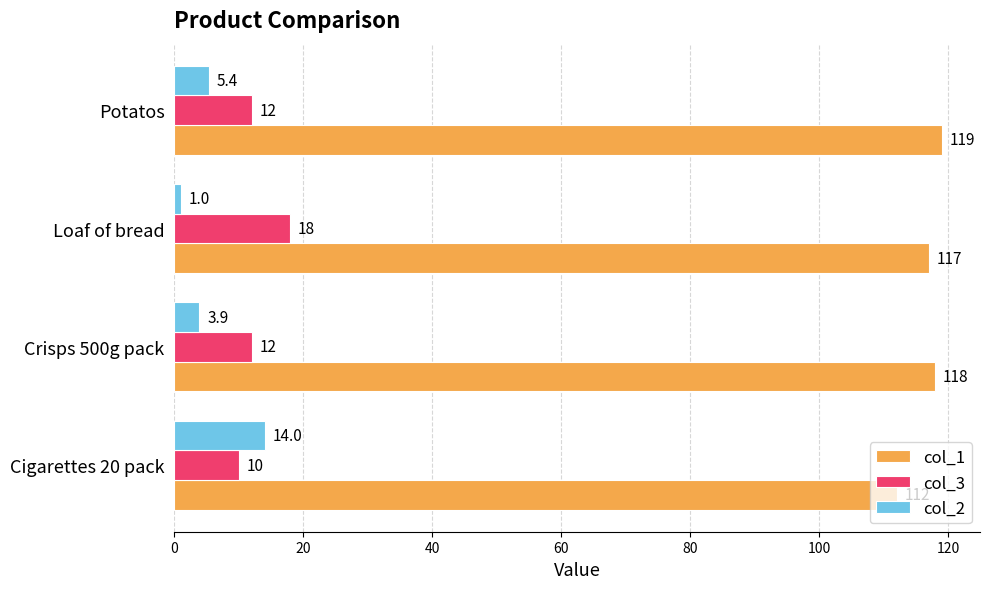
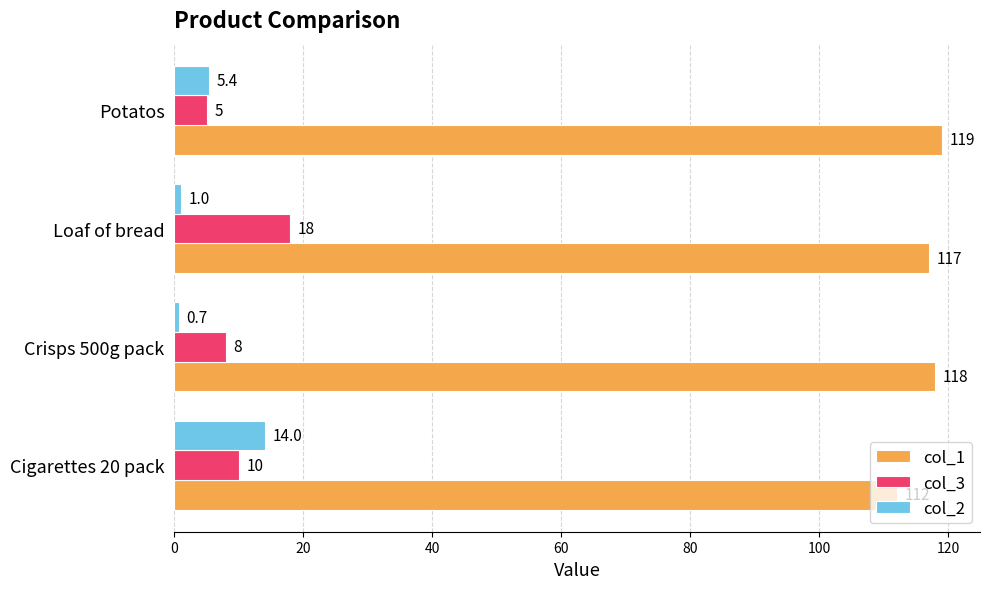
  {
    "col_1": {
      "Potatos": 119,
      "Loaf of bread": 117,
      "Crisps 500g pack": 118
    },
    "col_3": {
-     "Potatos": 12,
+     "Potatos": 5,
      "Loaf of bread": 18,
-     "Crisps 500g pack": 12,
+     "Crisps 500g pack": 8,
      "Cigarettes 20 pack": 10
    },
    "col_2": {
      "Potatos": 5.4,
      "Loaf of bread": 1.0,
-     "Crisps 500g pack": 3.9,
+     "Crisps 500g pack": 0.7,
      "Cigarettes 20 pack": 14.0
    }
  }
